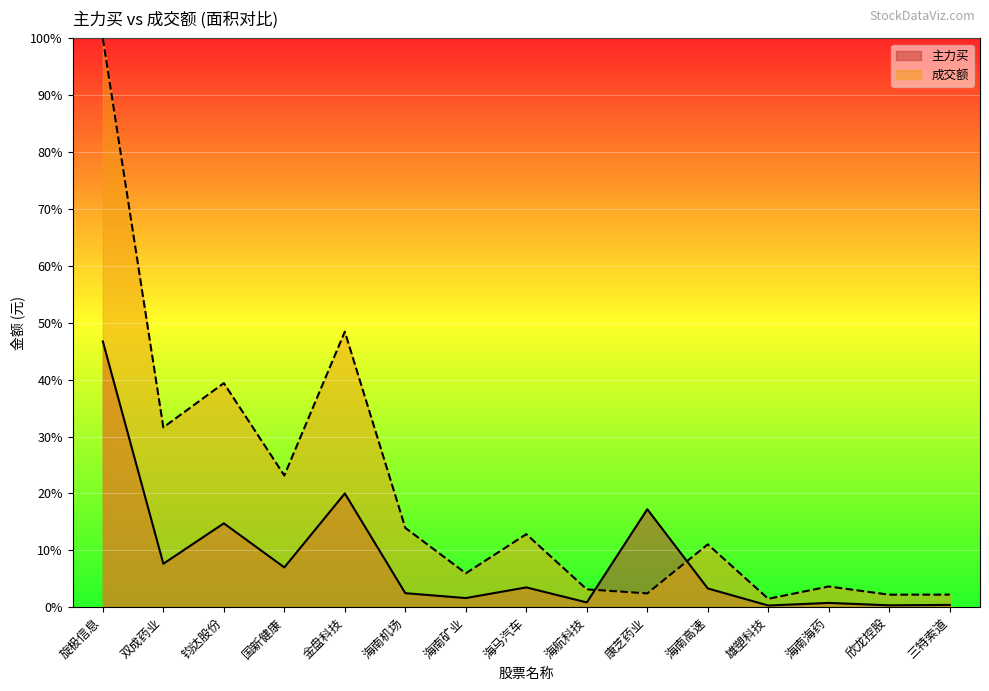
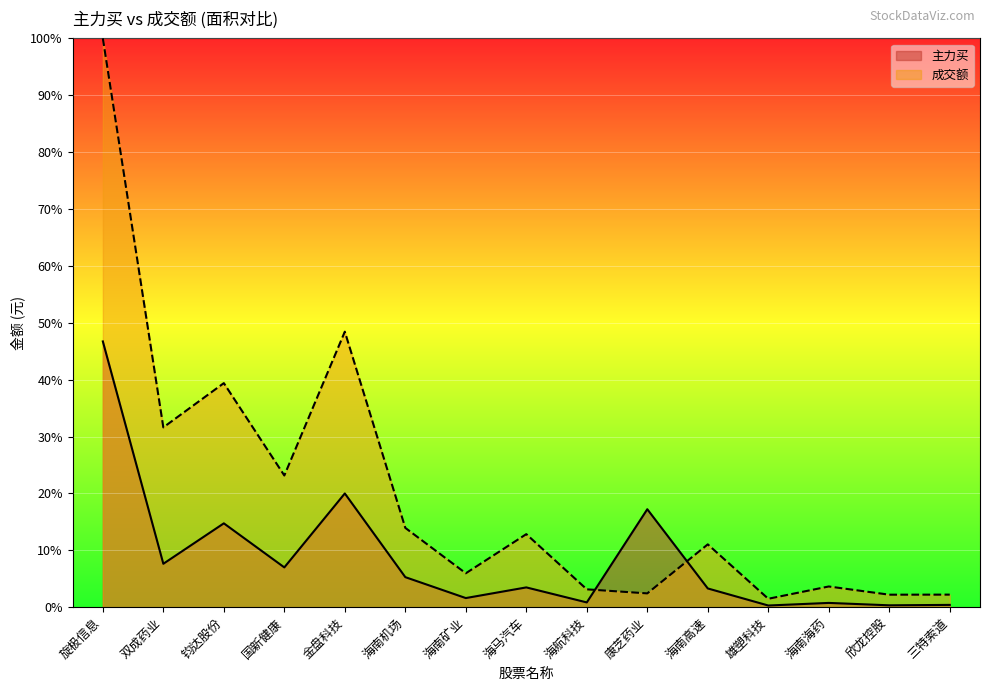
  {
    "主力买": {
      "旋极信息": "47%",
      "双成药业": "8%",
      "钧达股份": "15%",
      "国新健康": "7%",
      "金盘科技": "20%",
-     "海南机场": "2%",
+     "海南机场": "5%",
      "海南矿业": "2%",
      "海马汽车": "3%",
      "海航科技": "1%",
      "康芝药业": "17%",
      "海南高速": "3%",
      "雄塑科技": "0%",
      "海南海药": "1%",
      "欣龙控股": "0%",
      "三特索道": "0%"
    },
    "成交额": {
      "旋极信息": "100%",
      "双成药业": "32%",
      "钧达股份": "39%",
      "国新健康": "23%",
      "金盘科技": "48%",
      "海南机场": "14%",
      "海南矿业": "6%",
      "海马汽车": "13%",
      "海航科技": "3%",
      "康芝药业": "2%",
      "海南高速": "11%",
      "雄塑科技": "1%",
      "海南海药": "4%",
      "欣龙控股": "2%",
      "三特索道": "2%"
    }
  }
